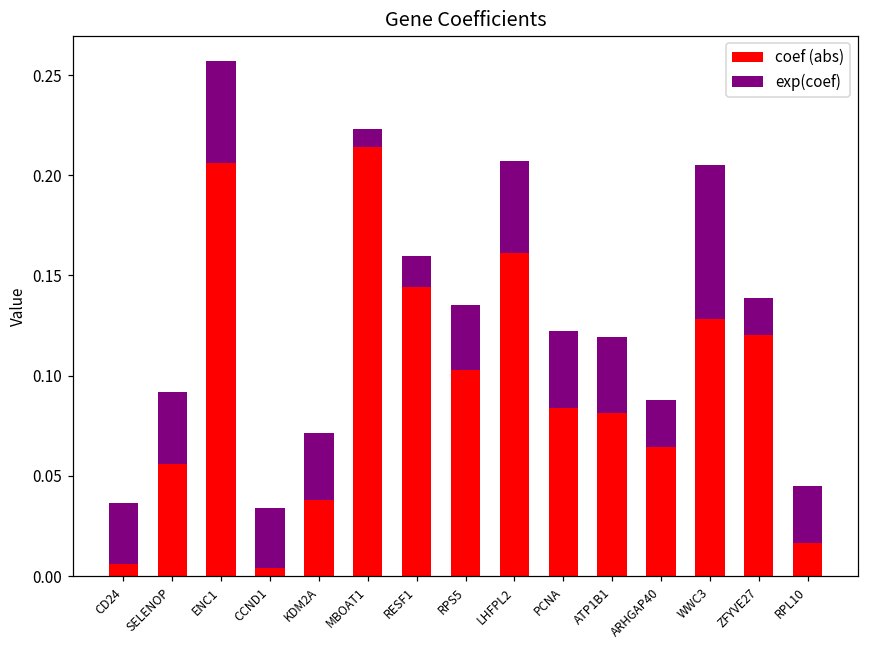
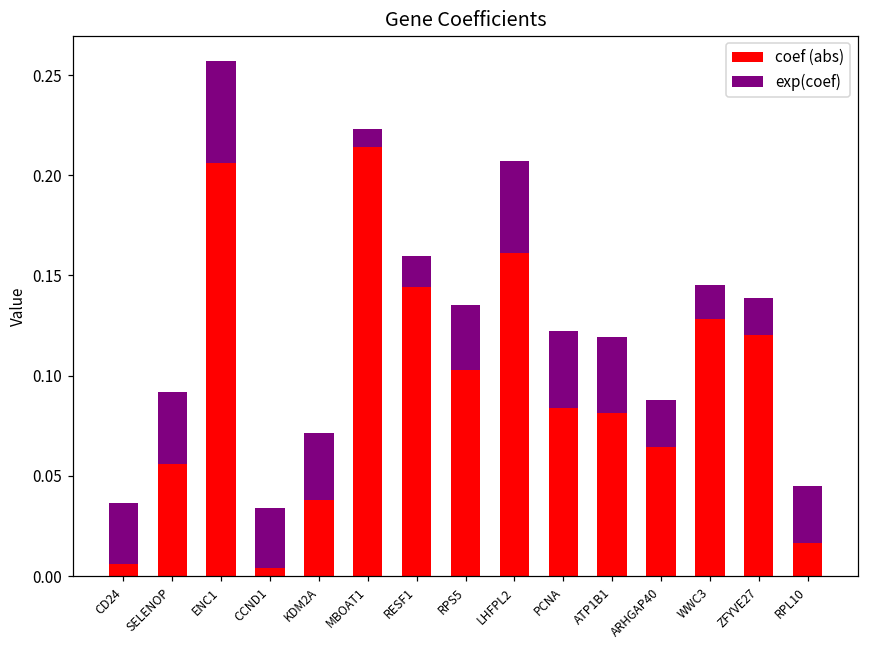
  {
    "coef (abs)": {
      "CD24": 0.006,
      "SELENOP": 0.056,
      "ENC1": 0.206,
      "CCND1": 0.004,
      "KDM2A": 0.038,
      "MBOAT1": 0.214,
      "RESF1": 0.144,
      "RPS5": 0.103,
      "LHFPL2": 0.161,
      "PCNA": 0.084,
      "ATP1B1": 0.081,
      "ARHGAP40": 0.065,
      "WWC3": 0.128,
      "ZFYVE27": 0.120,
      "RPL10": 0.017
    },
    "exp(coef)": {
      "CD24": 0.031,
      "SELENOP": 0.036,
      "ENC1": 0.051,
      "CCND1": 0.030,
      "KDM2A": 0.034,
      "MBOAT1": 0.009,
      "RESF1": 0.016,
      "RPS5": 0.033,
      "LHFPL2": 0.046,
      "PCNA": 0.038,
      "ATP1B1": 0.038,
      "ARHGAP40": 0.024,
-     "WWC3": 0.077,
+     "WWC3": 0.017,
      "ZFYVE27": 0.018,
      "RPL10": 0.028
    }
  }
